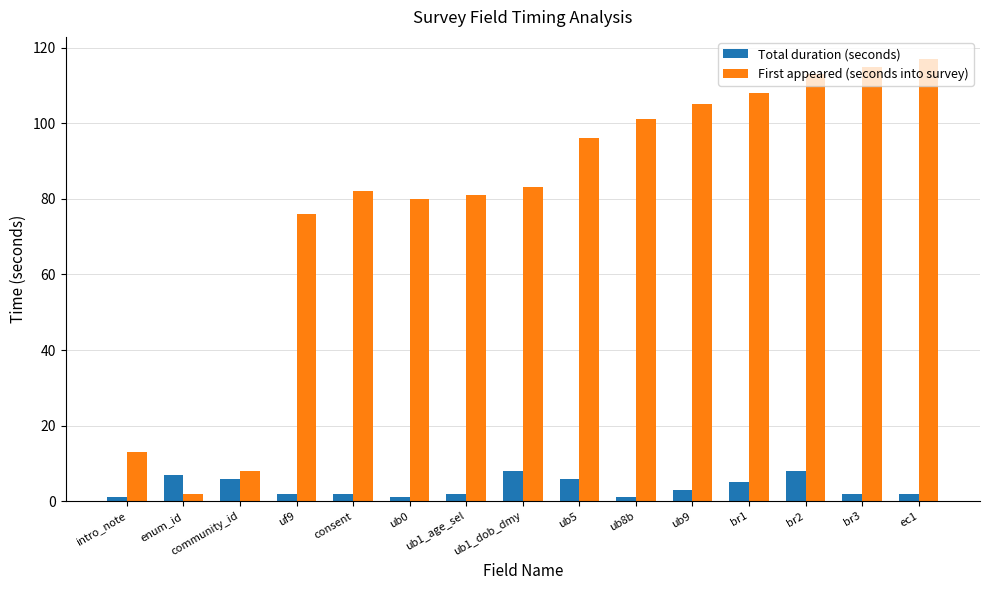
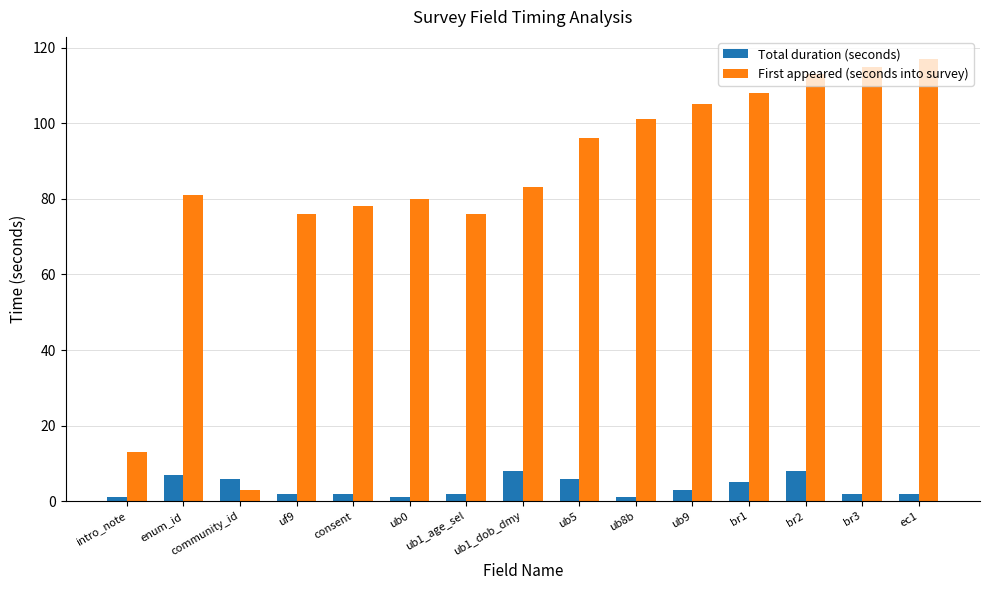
  {
    "Total duration (seconds)": {
      "intro_note": 1,
      "enum_id": 7,
      "community_id": 6,
      "uf9": 2,
      "consent": 2,
      "ub0": 1,
      "ub1_age_sel": 2,
      "ub1_dob_dmy": 8,
      "ub5": 6,
      "ub8b": 1,
      "ub9": 3,
      "br1": 5,
      "br2": 8,
      "br3": 2,
      "ec1": 2
    },
    "First appeared (seconds into survey)": {
      "intro_note": 13,
-     "enum_id": 2,
-     "community_id": 8,
+     "enum_id": 81,
+     "community_id": 3,
      "uf9": 76,
-     "consent": 82,
+     "consent": 78,
      "ub0": 80,
-     "ub1_age_sel": 81,
+     "ub1_age_sel": 76,
      "ub1_dob_dmy": 83,
      "ub5": 96,
      "ub8b": 101,
      "ub9": 105,
      "br1": 108
    }
  }
